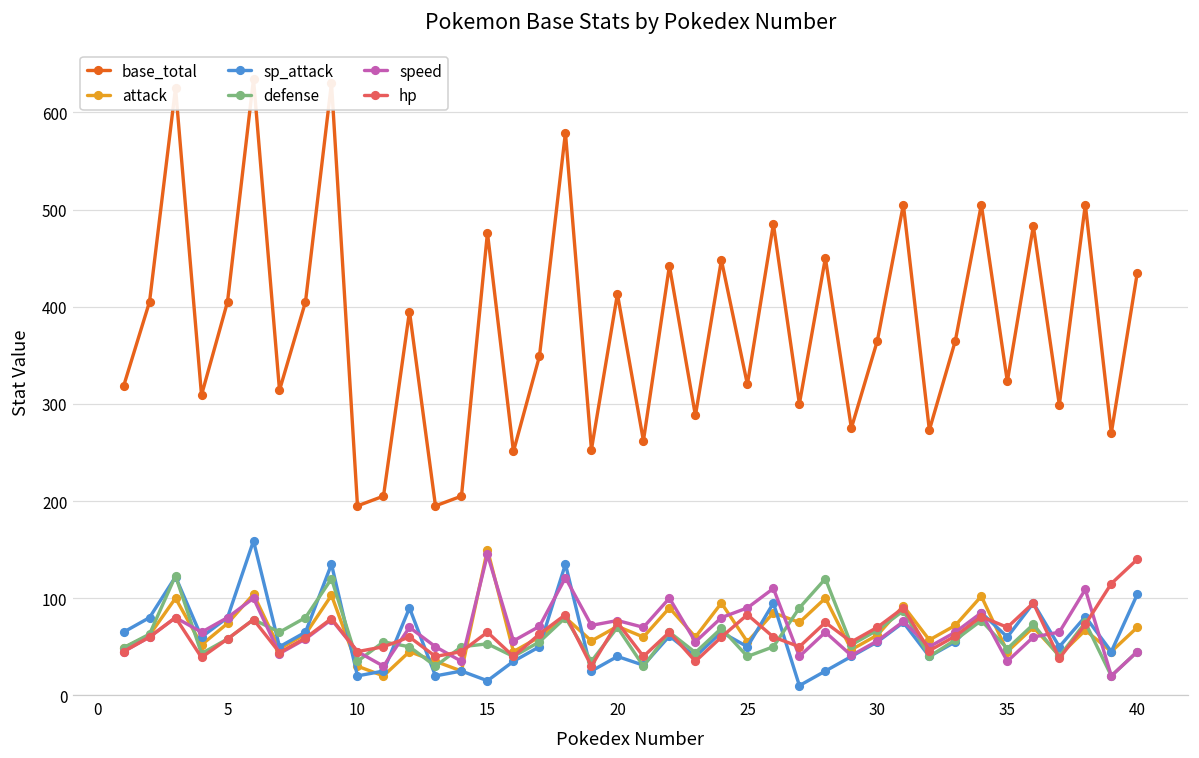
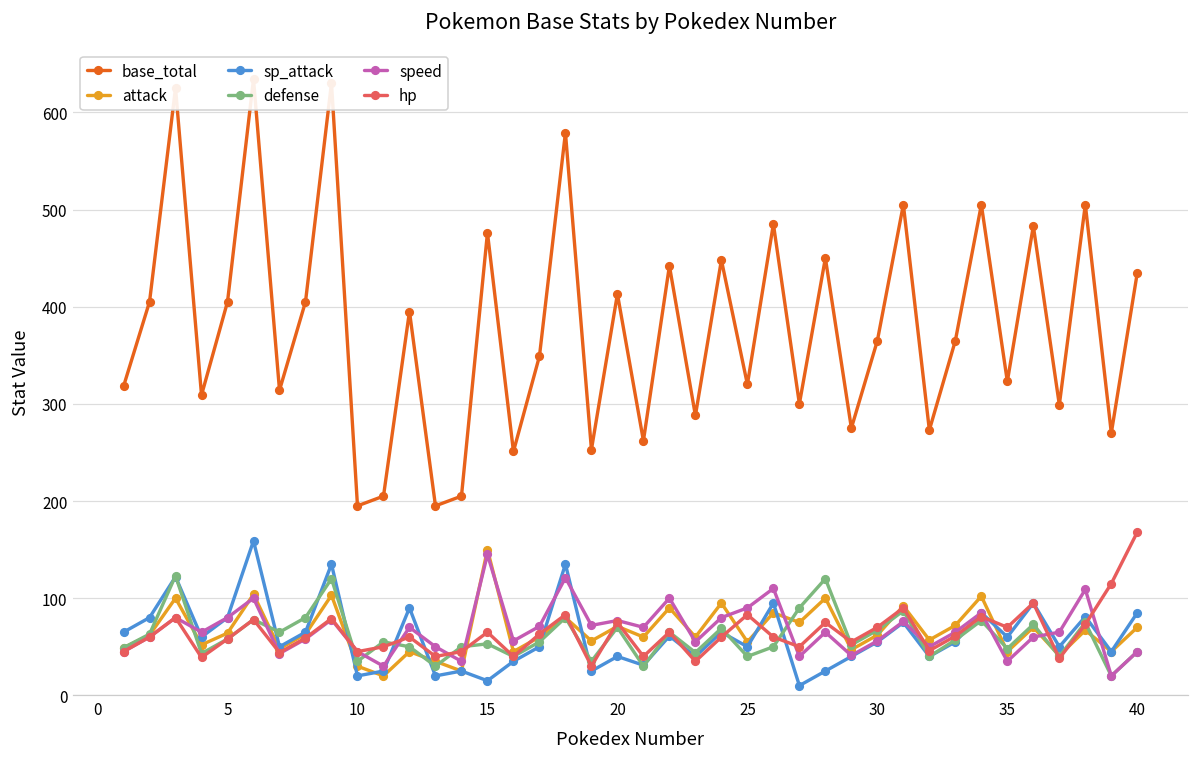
  {
    "base_total": {
      "5": 410,
      "10": 200,
      "15": 480,
      "20": 410,
      "25": 320,
      "30": 370,
      "35": 320,
      "40": 440
    },
    "attack": {
-     "5": 70,
+     "5": 60,
      "10": 30,
      "15": 150,
      "25": 60,
      "30": 60,
      "35": 50,
      "40": 70
    },
    "sp_attack": {
      "10": 20,
      "15": 20,
      "20": 40,
      "25": 50,
      "35": 60,
-     "40": 100
+     "40": 90
    },
    "defense": {
      "10": 40,
      "15": 50,
      "25": 40,
      "30": 70,
      "35": 50
    },
    "speed": {
      "15": 150,
      "25": 90,
      "35": 40
    },
    "hp": {
      "15": 70,
      "25": 80,
      "30": 70,
      "35": 70,
-     "40": 140
+     "40": 170
    }
  }
